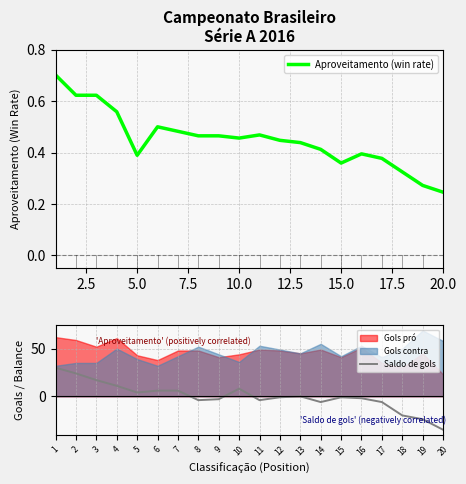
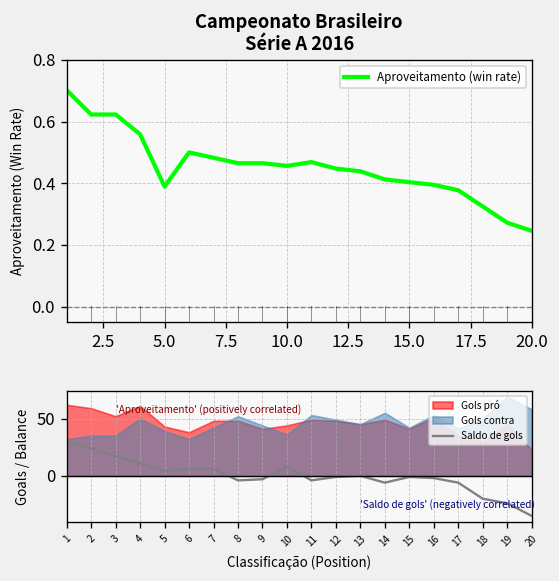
  {
    "Campeonato Brasileiro Série A 2016": {
      "5.0": 0.39,
      "10.0": 0.46,
-     "15.0": 0.36,
+     "15.0": 0.40,
      "20.0": 0.25
    }
  }
